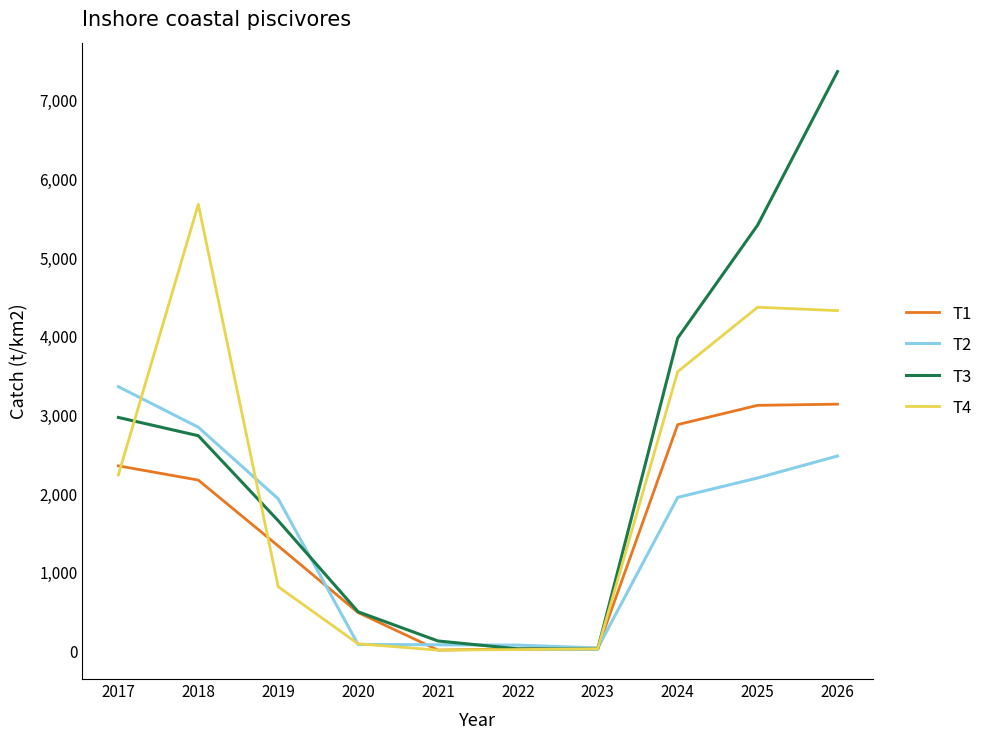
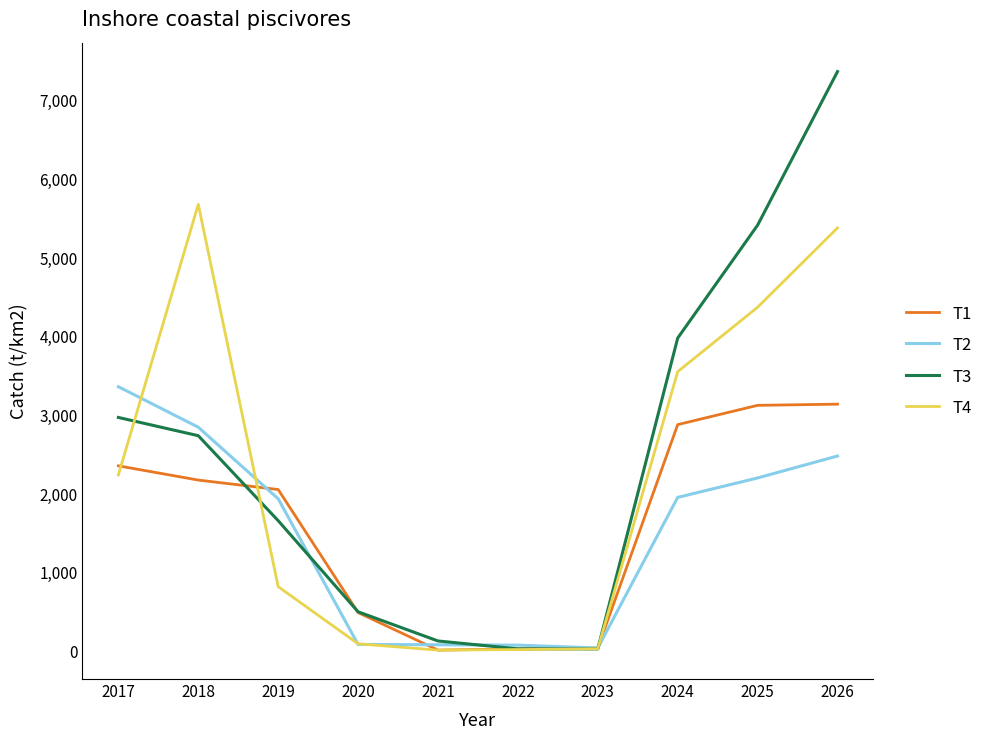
  {
    "T1": {
      "2017": "2,400",
      "2018": "2,200",
-     "2019": "1,300",
+     "2019": "2,100",
      "2024": "2,900",
      "2025": "3,100",
      "2026": "3,100"
    },
    "T2": {
      "2017": "3,400",
      "2018": "2,800",
      "2019": "1,900",
      "2021": "100",
      "2022": "100",
      "2024": "2,000",
      "2025": "2,200",
      "2026": "2,500"
    },
    "T3": {
      "2017": "3,000",
      "2018": "2,700",
      "2019": "1,700",
      "2021": "100",
      "2024": "4,000",
      "2025": "5,400",
      "2026": "7,400"
    },
    "T4": {
      "2017": "2,200",
      "2018": "5,700",
      "2019": "800",
      "2024": "3,600",
      "2025": "4,400",
-     "2026": "4,300"
+     "2026": "5,400"
    }
  }
